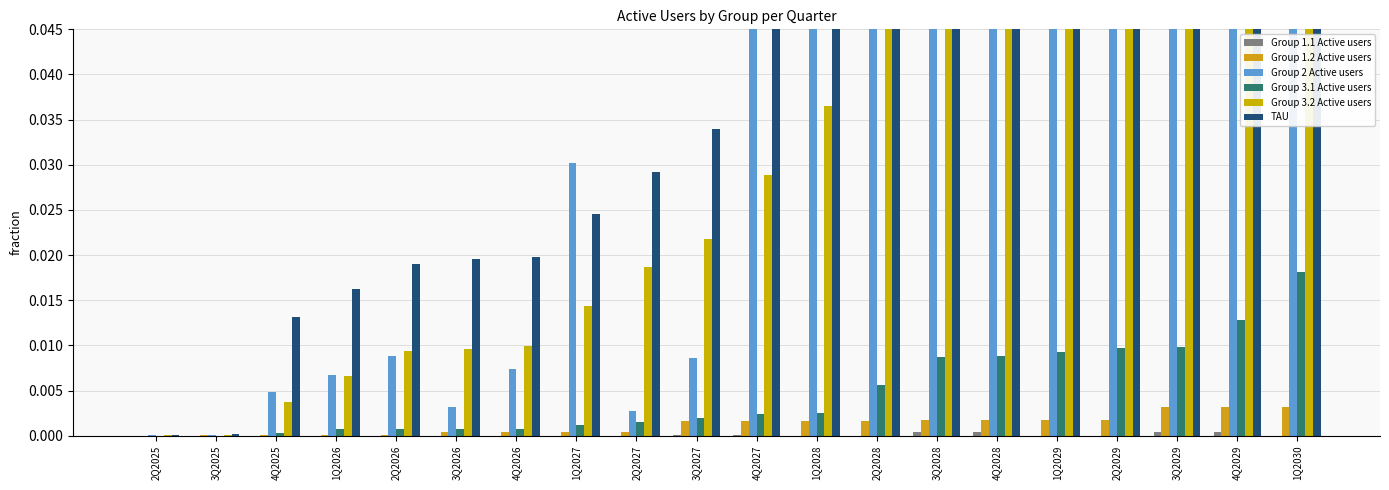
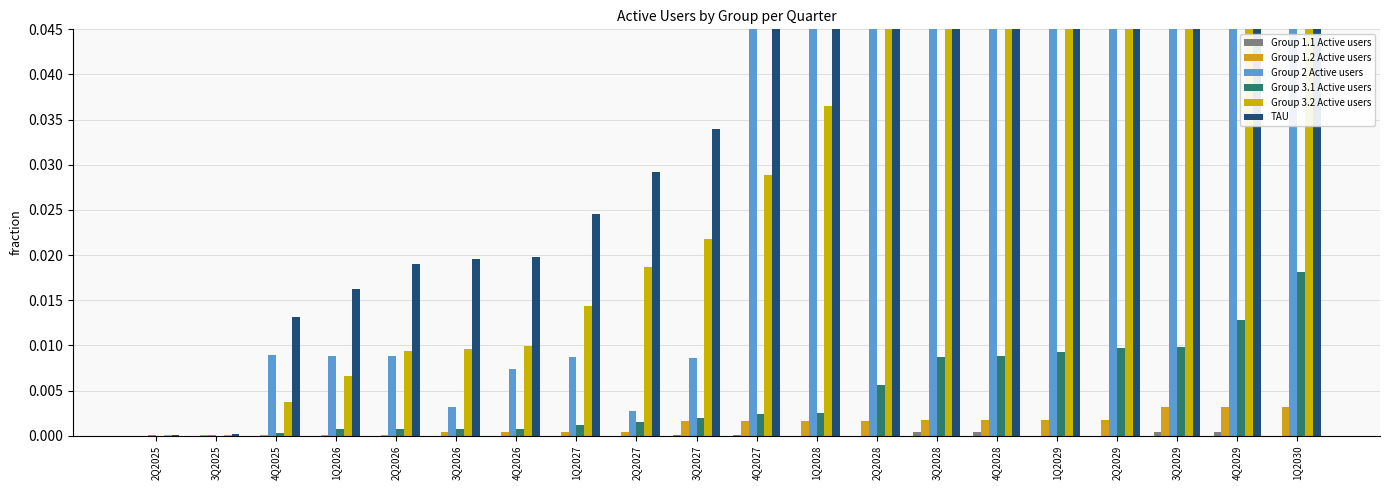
  {
    "Group 1.1 Active users": {
      "2Q2025": 0.000,
      "1Q2026": 0.000,
      "2Q2026": 0.000,
      "1Q2027": 0.000,
      "2Q2027": 0.000,
      "1Q2028": 0.000,
      "2Q2028": 0.000,
      "3Q2028": 0.000,
      "4Q2028": 0.000,
      "1Q2029": 0.000,
      "2Q2029": 0.000,
      "3Q2029": 0.000,
      "4Q2029": 0.000,
      "1Q2030": 0.000
    },
    "Group 2 Active users": {
-     "4Q2025": 0.005,
-     "1Q2026": 0.007,
+     "4Q2025": 0.009,
+     "1Q2026": 0.009,
      "2Q2026": 0.009,
      "3Q2026": 0.003,
      "4Q2026": 0.007,
-     "1Q2027": 0.030,
+     "1Q2027": 0.009,
      "2Q2027": 0.003,
      "3Q2027": 0.009
    }
  }
